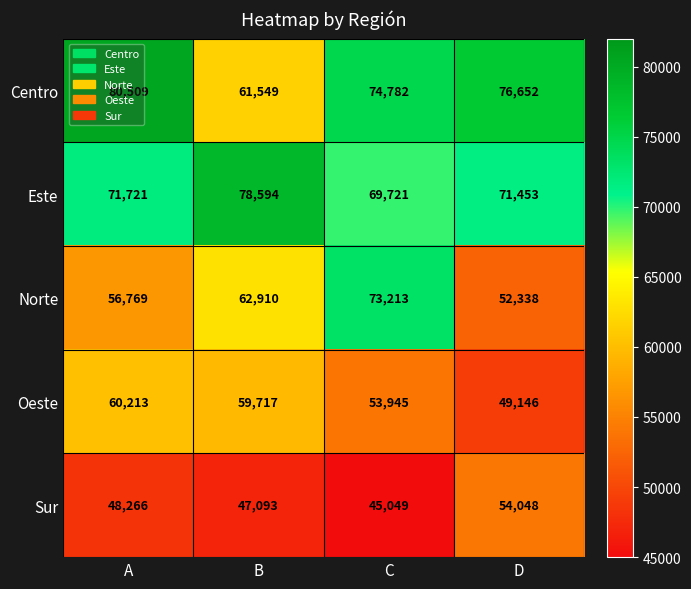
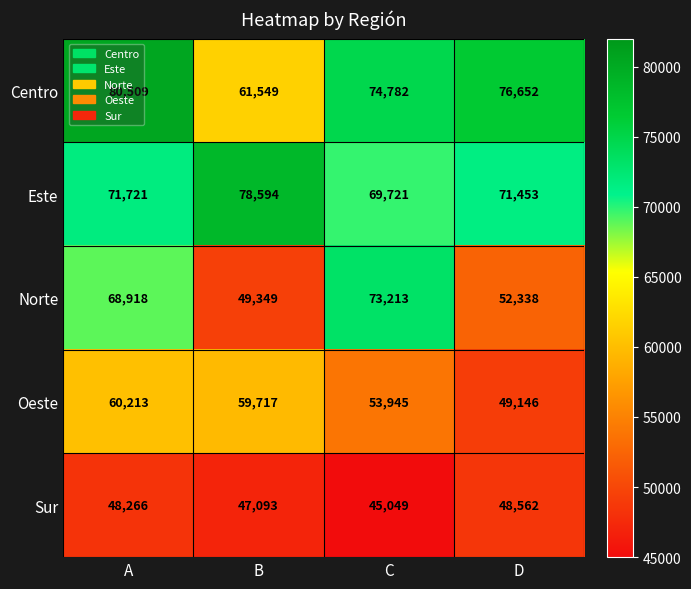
  {
    "Centro": {
      "B": "61,549",
      "C": "74,782",
      "D": "76,652"
    },
    "Este": {
      "A": "71,721",
      "B": "78,594",
      "C": "69,721",
      "D": "71,453"
    },
    "Norte": {
-     "A": "56,769",
-     "B": "62,910",
+     "A": "68,918",
+     "B": "49,349",
      "C": "73,213",
      "D": "52,338"
    },
    "Oeste": {
      "A": "60,213",
      "B": "59,717",
      "C": "53,945",
      "D": "49,146"
    },
    "Sur": {
      "A": "48,266",
      "B": "47,093",
      "C": "45,049",
-     "D": "54,048"
+     "D": "48,562"
    }
  }
